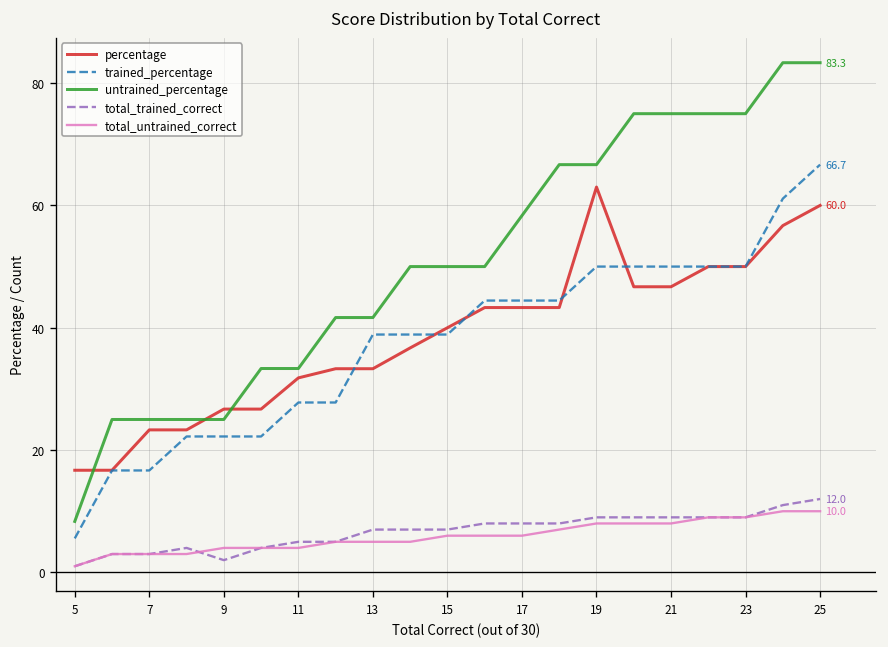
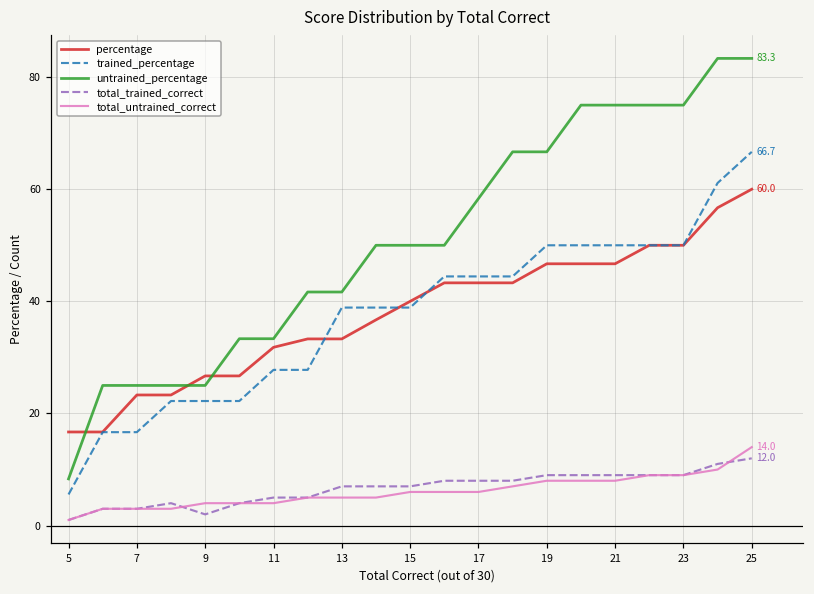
  {
    "percentage": {
      "5": 17,
      "7": 23,
      "9": 27,
      "11": 32,
      "13": 33,
      "15": 40,
      "17": 43,
-     "19": 63,
+     "19": 47,
      "21": 47
    },
    "trained_percentage": {
      "25": 66.7
    },
    "untrained_percentage": {
      "25": 83.3
    },
    "total_trained_correct": {
      "25": 12.0
    },
    "total_untrained_correct": {
-     "25": 10.0
+     "25": 14.0
    }
  }
